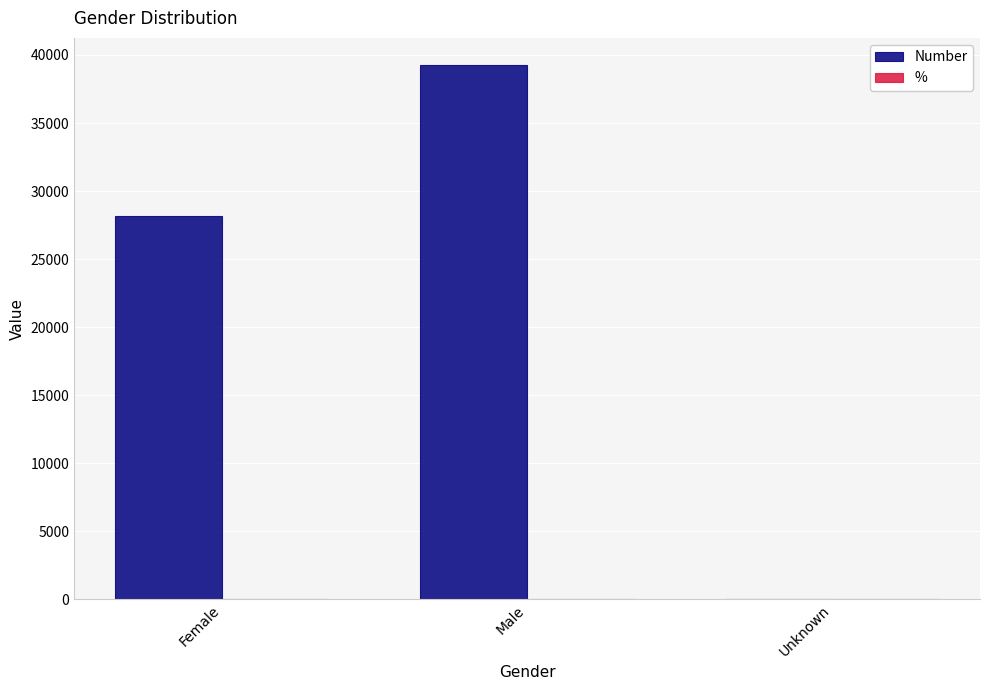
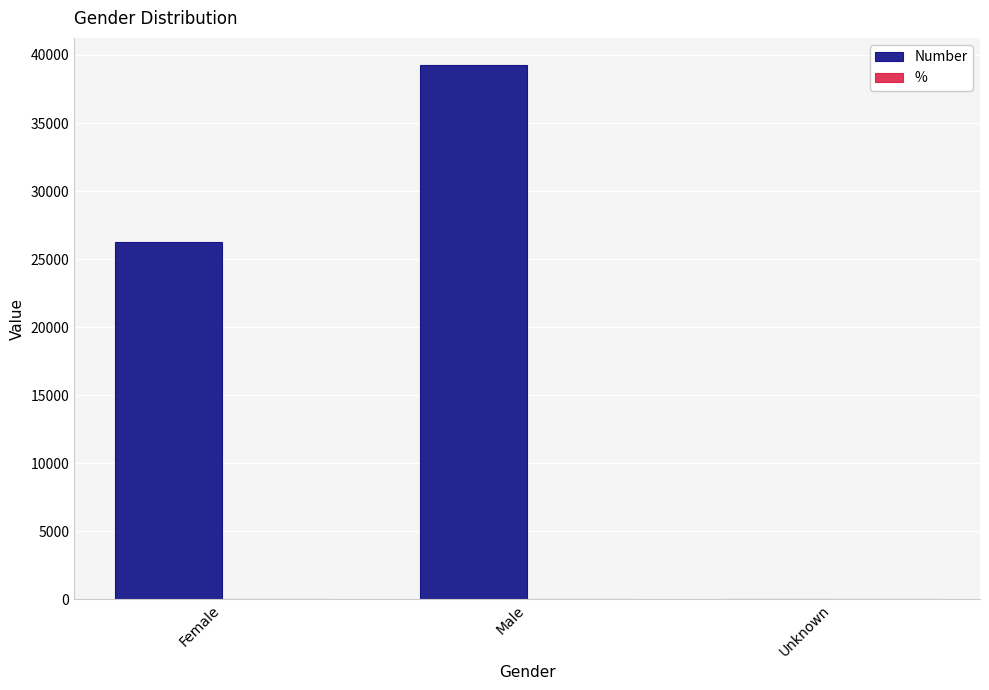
  {
    "Number": {
-     "Female": 28200,
+     "Female": 26300,
      "Male": 39300
    }
  }
